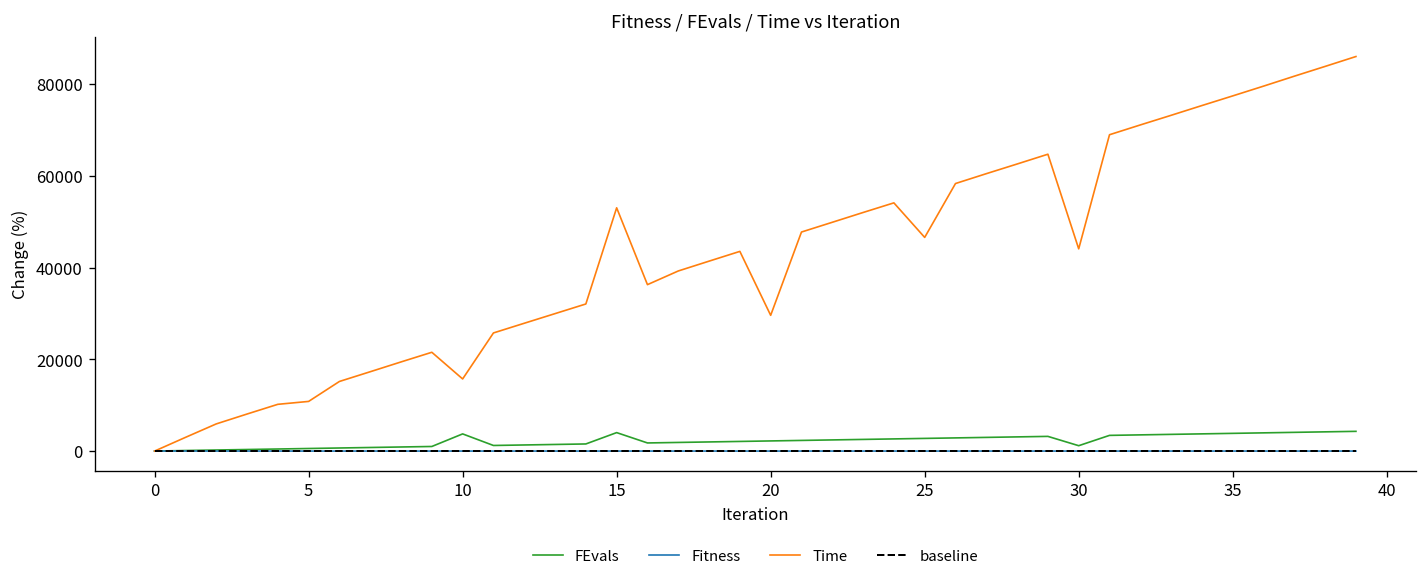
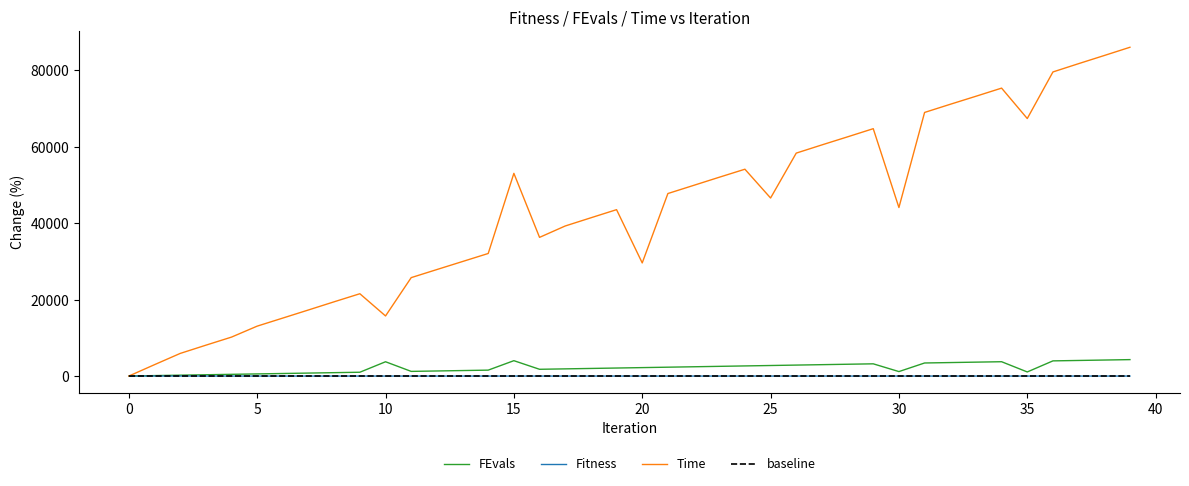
  {
    "FEvals": {
      "10": 4000,
      "15": 4000,
      "20": 2000,
      "25": 3000,
      "30": 1000,
-     "35": 4000
+     "35": 1000
    },
    "baseline": {
      "10": 0,
      "15": 0,
      "20": 0,
      "25": 0,
      "30": 0,
      "35": 0
    },
    "Time": {
-     "5": 11000,
+     "5": 13000,
      "10": 16000,
      "15": 53000,
      "20": 30000,
      "25": 47000,
      "30": 44000,
-     "35": 77000
+     "35": 67000
    }
  }
